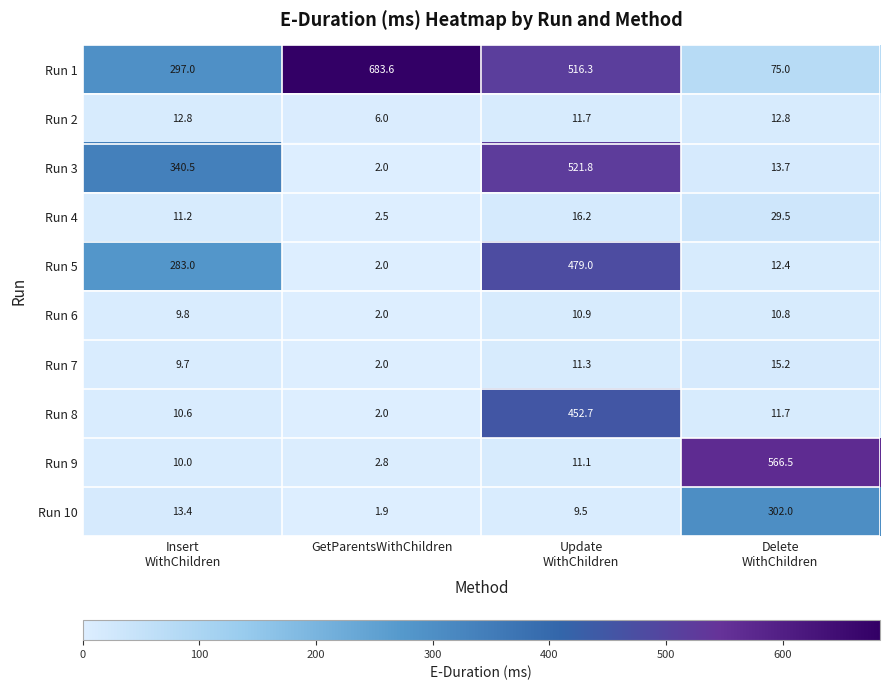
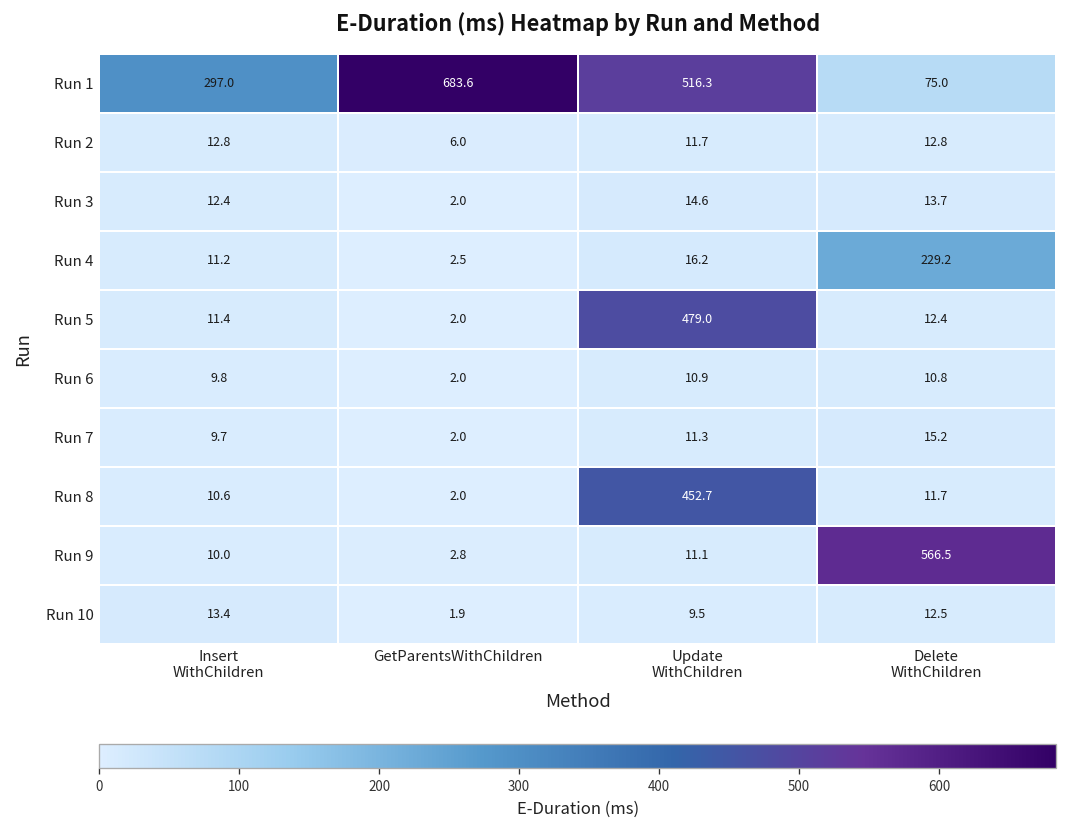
  {
    "Run 1": {
      "Insert WithChildren": 297.0,
      "GetParentsWithChildren": 683.6,
      "Update WithChildren": 516.3,
      "Delete WithChildren": 75.0
    },
    "Run 2": {
      "Insert WithChildren": 12.8,
      "GetParentsWithChildren": 6.0,
      "Update WithChildren": 11.7,
      "Delete WithChildren": 12.8
    },
    "Run 3": {
-     "Insert WithChildren": 340.5,
+     "Insert WithChildren": 12.4,
      "GetParentsWithChildren": 2.0,
-     "Update WithChildren": 521.8,
+     "Update WithChildren": 14.6,
      "Delete WithChildren": 13.7
    },
    "Run 4": {
      "Insert WithChildren": 11.2,
      "GetParentsWithChildren": 2.5,
      "Update WithChildren": 16.2,
-     "Delete WithChildren": 29.5
+     "Delete WithChildren": 229.2
    },
    "Run 5": {
-     "Insert WithChildren": 283.0,
+     "Insert WithChildren": 11.4,
      "GetParentsWithChildren": 2.0,
      "Update WithChildren": 479.0,
      "Delete WithChildren": 12.4
    },
    "Run 6": {
      "Insert WithChildren": 9.8,
      "GetParentsWithChildren": 2.0,
      "Update WithChildren": 10.9,
      "Delete WithChildren": 10.8
    },
    "Run 7": {
      "Insert WithChildren": 9.7,
      "GetParentsWithChildren": 2.0,
      "Update WithChildren": 11.3,
      "Delete WithChildren": 15.2
    },
    "Run 8": {
      "Insert WithChildren": 10.6,
      "GetParentsWithChildren": 2.0,
      "Update WithChildren": 452.7,
      "Delete WithChildren": 11.7
    },
    "Run 9": {
      "Insert WithChildren": 10.0,
      "GetParentsWithChildren": 2.8,
      "Update WithChildren": 11.1,
      "Delete WithChildren": 566.5
    },
    "Run 10": {
      "Insert WithChildren": 13.4,
      "GetParentsWithChildren": 1.9,
      "Update WithChildren": 9.5,
-     "Delete WithChildren": 302.0
+     "Delete WithChildren": 12.5
    }
  }
